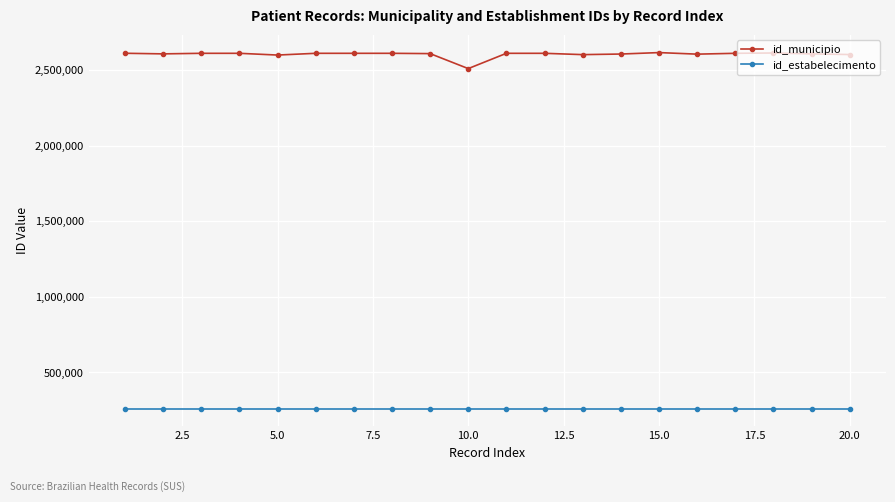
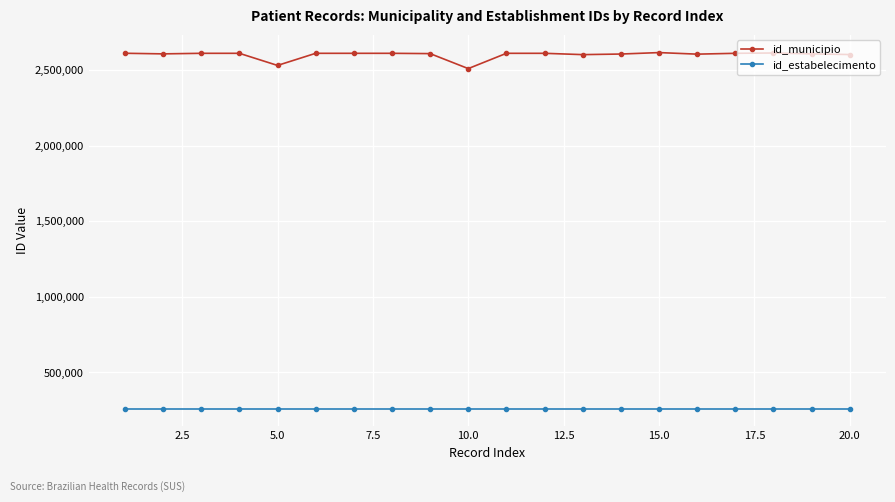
  {
    "id_municipio": {
-     "5.0": "2,600,000",
+     "5.0": "2,530,000",
      "10.0": "2,510,000",
      "15.0": "2,620,000"
    },
    "id_estabelecimento": {
      "5.0": "260,000",
      "10.0": "260,000",
      "15.0": "260,000",
      "20.0": "260,000"
    }
  }
